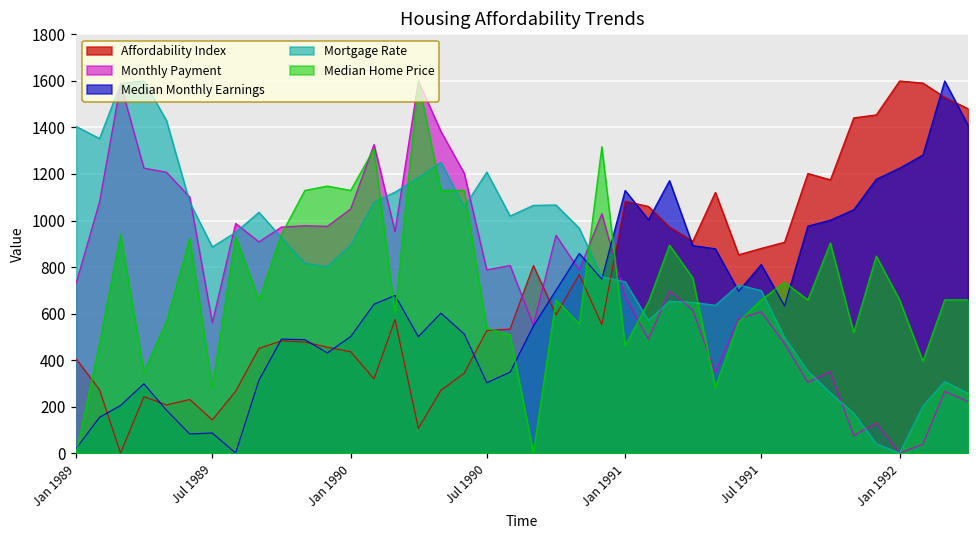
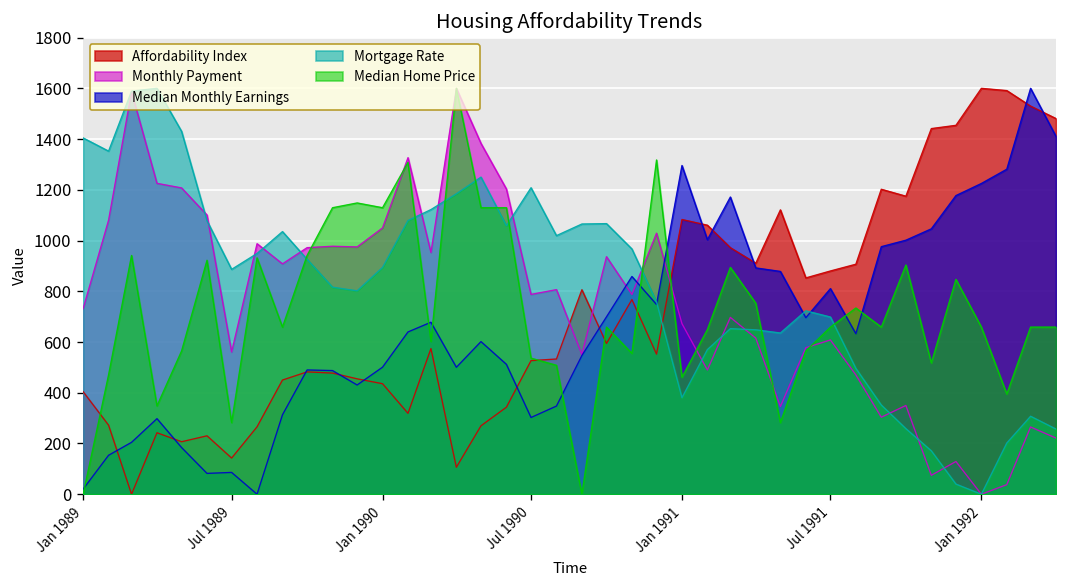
  {
    "Affordability Index": {
      "Jan 1989": 400,
      "Jul 1989": 140,
      "Jan 1990": 440,
      "Jan 1991": 1080,
      "Jul 1991": 880,
      "Jan 1992": 1600
    },
    "Monthly Payment": {
      "Jan 1989": 730,
      "Jul 1989": 560,
      "Jan 1990": 1050,
      "Jul 1990": 790,
      "Jan 1991": 670,
      "Jul 1991": 610
    },
    "Median Monthly Earnings": {
      "Jan 1989": 20,
      "Jul 1989": 90,
      "Jan 1990": 500,
      "Jul 1990": 300,
-     "Jan 1991": 1130,
+     "Jan 1991": 1300,
      "Jul 1991": 810,
      "Jan 1992": 1230
    },
    "Mortgage Rate": {
      "Jan 1989": 1400,
      "Jul 1989": 890,
      "Jan 1990": 890,
      "Jul 1990": 1210,
-     "Jan 1991": 740,
+     "Jan 1991": 380,
      "Jul 1991": 700
    },
    "Median Home Price": {
      "Jan 1989": 0,
      "Jul 1989": 280,
      "Jan 1990": 1130,
      "Jan 1991": 460,
      "Jul 1991": 660,
      "Jan 1992": 660
    }
  }
